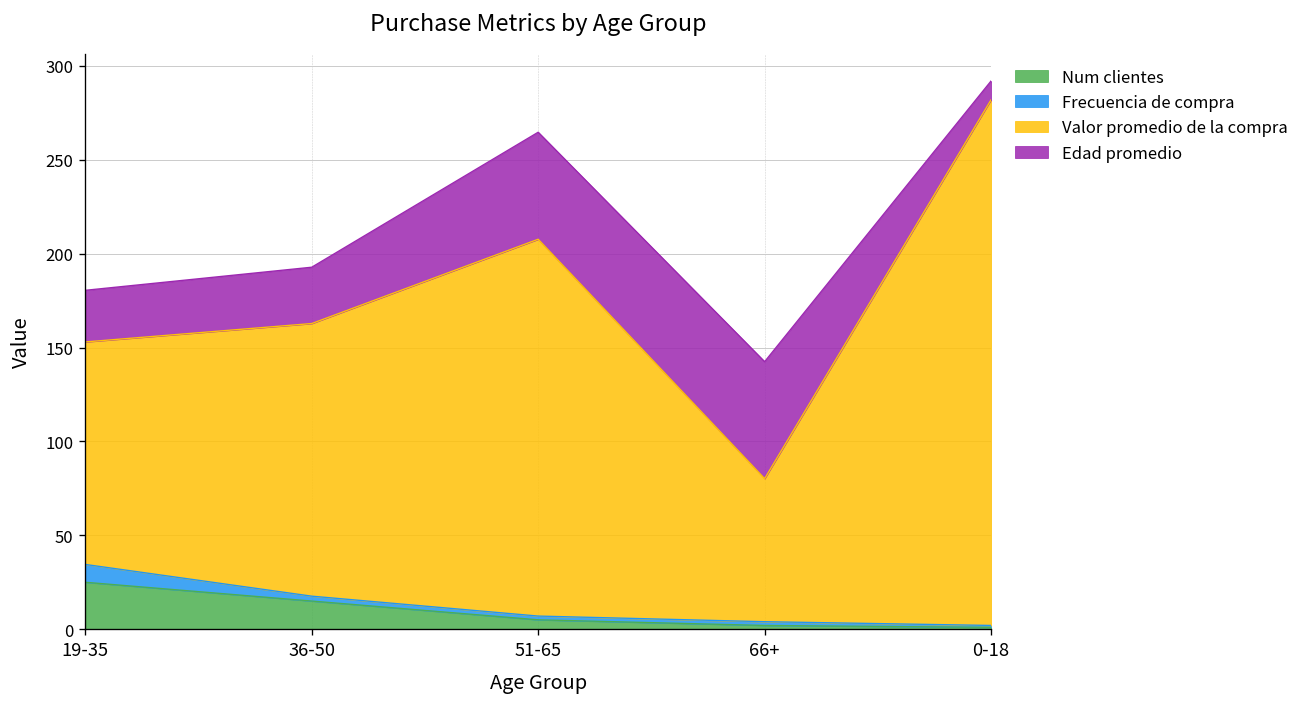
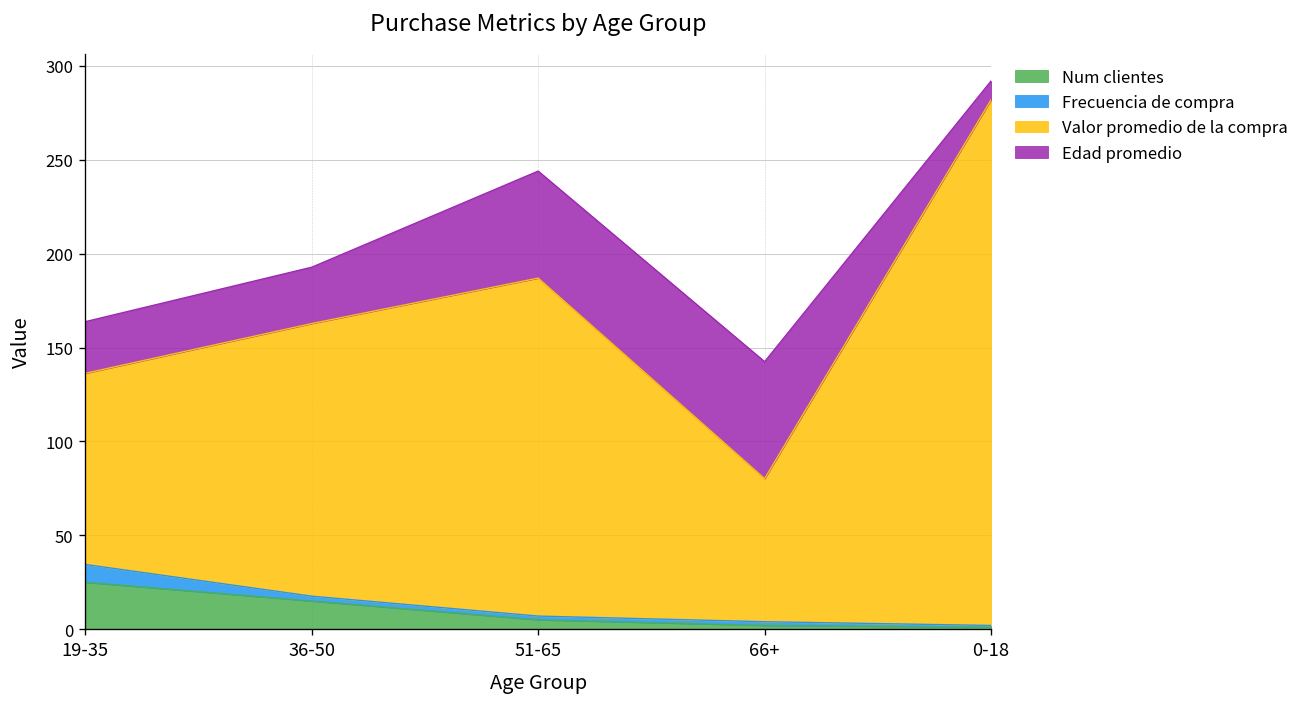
  {
    "Num clientes": {
      "19-35": 25,
      "36-50": 15,
      "51-65": 5,
      "66+": 2
    },
    "Frecuencia de compra": {
      "19-35": 10,
      "36-50": 3,
      "51-65": 2,
      "66+": 2
    },
    "Valor promedio de la compra": {
-     "19-35": 119,
+     "19-35": 102,
      "36-50": 145,
-     "51-65": 201,
+     "51-65": 180,
      "66+": 76,
      "0-18": 280
    },
    "Edad promedio": {
      "19-35": 28,
      "36-50": 30,
      "51-65": 57,
      "66+": 62,
      "0-18": 10
    }
  }
